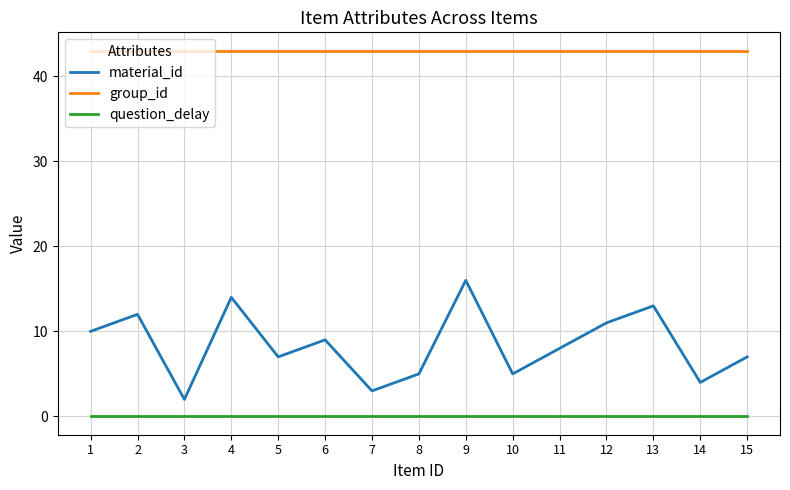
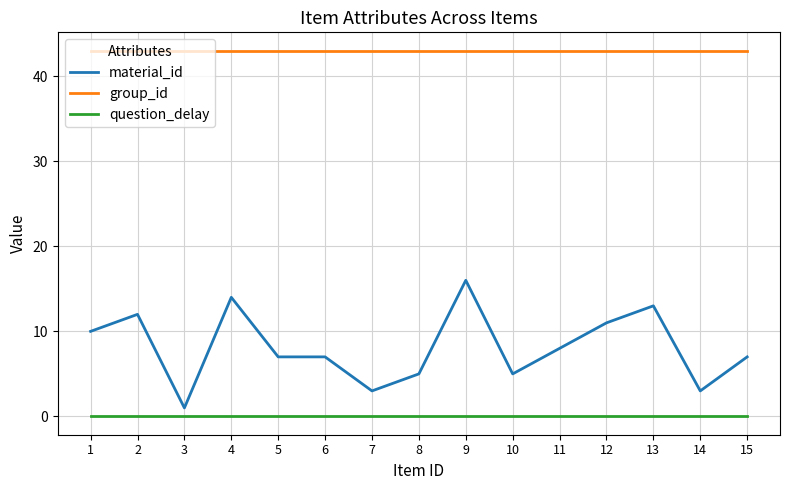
  {
    "material_id": {
      "1": 10,
      "2": 12,
-     "3": 2,
+     "3": 1,
      "4": 14,
      "5": 7,
-     "6": 9,
+     "6": 7,
      "7": 3,
      "8": 5,
      "9": 16,
      "10": 5,
      "11": 8,
      "12": 11,
      "13": 13,
-     "14": 4,
+     "14": 3,
      "15": 7
    },
    "group_id": {
      "4": 43,
      "5": 43,
      "6": 43,
      "7": 43,
      "8": 43,
      "9": 43,
      "10": 43,
      "11": 43,
      "12": 43,
      "13": 43,
      "14": 43,
      "15": 43
    },
    "question_delay": {
      "1": 0,
      "2": 0,
      "3": 0,
      "4": 0,
      "5": 0,
      "6": 0,
      "7": 0,
      "8": 0,
      "9": 0,
      "10": 0,
      "11": 0,
      "12": 0,
      "13": 0,
      "14": 0,
      "15": 0
    }
  }
